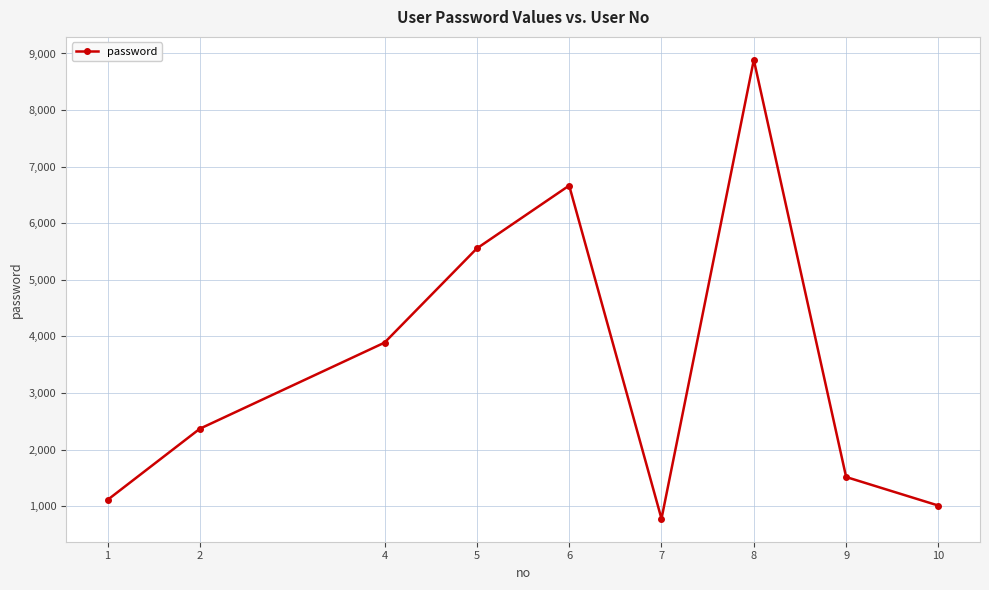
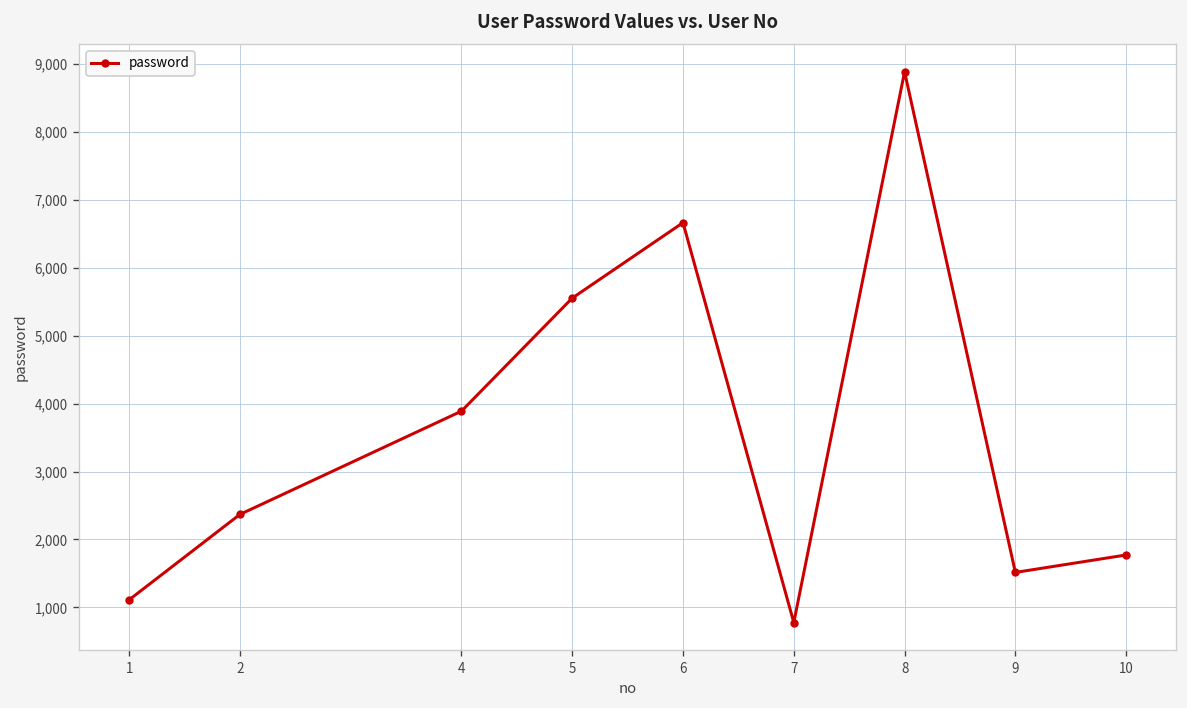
  {
    "1": "1,100",
    "2": "2,400",
    "4": "3,900",
    "5": "5,600",
    "6": "6,700",
    "7": "800",
    "8": "8,900",
    "9": "1,500",
-   "10": "1,000"
+   "10": "1,800"
  }
